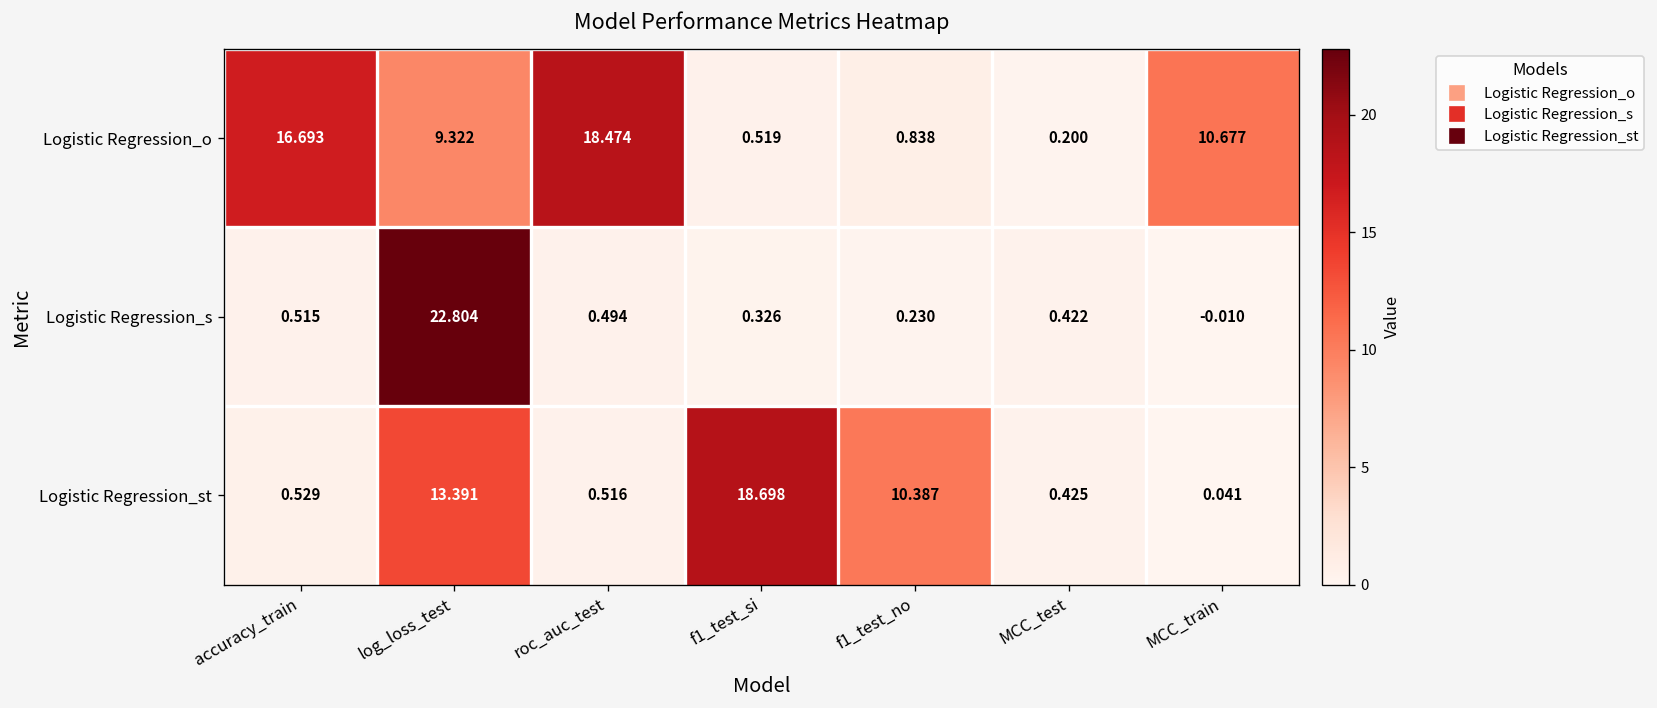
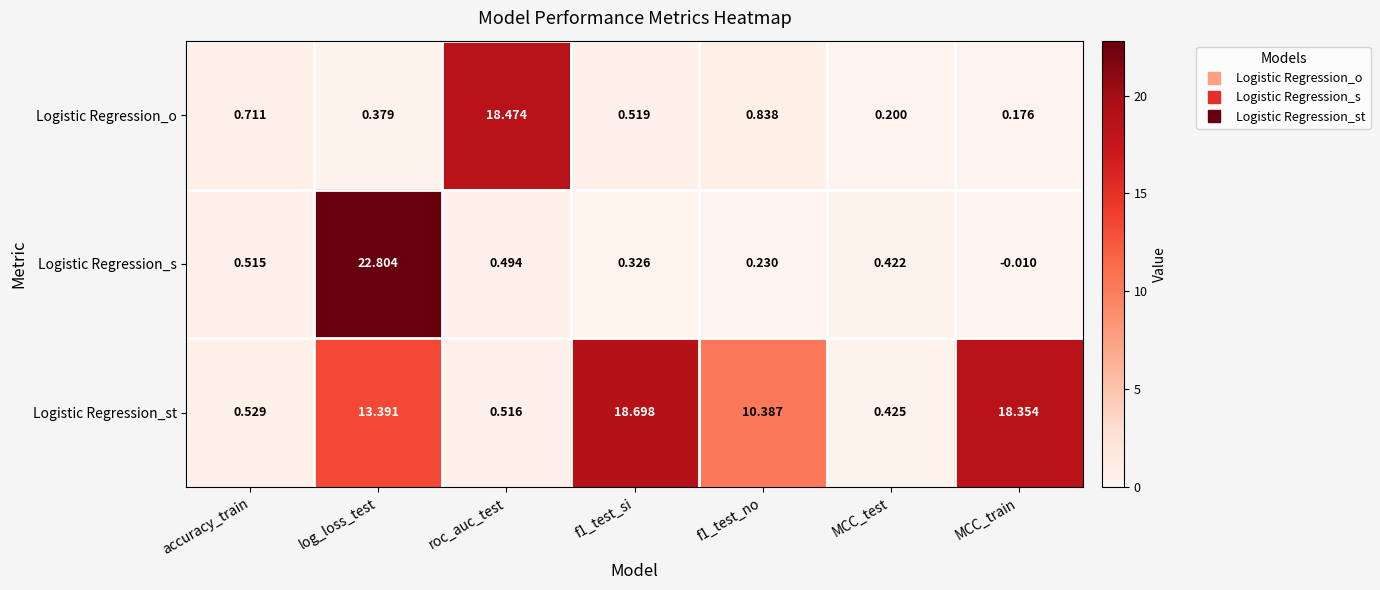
  {
    "Logistic Regression_o": {
-     "accuracy_train": 16.693,
-     "log_loss_test": 9.322,
+     "accuracy_train": 0.711,
+     "log_loss_test": 0.379,
      "roc_auc_test": 18.474,
      "f1_test_si": 0.519,
      "f1_test_no": 0.838,
      "MCC_test": 0.200,
-     "MCC_train": 10.677
+     "MCC_train": 0.176
    },
    "Logistic Regression_s": {
      "accuracy_train": 0.515,
      "log_loss_test": 22.804,
      "roc_auc_test": 0.494,
      "f1_test_si": 0.326,
      "f1_test_no": 0.230,
      "MCC_test": 0.422,
      "MCC_train": -0.010
    },
    "Logistic Regression_st": {
      "accuracy_train": 0.529,
      "log_loss_test": 13.391,
      "roc_auc_test": 0.516,
      "f1_test_si": 18.698,
      "f1_test_no": 10.387,
      "MCC_test": 0.425,
-     "MCC_train": 0.041
+     "MCC_train": 18.354
    }
  }
